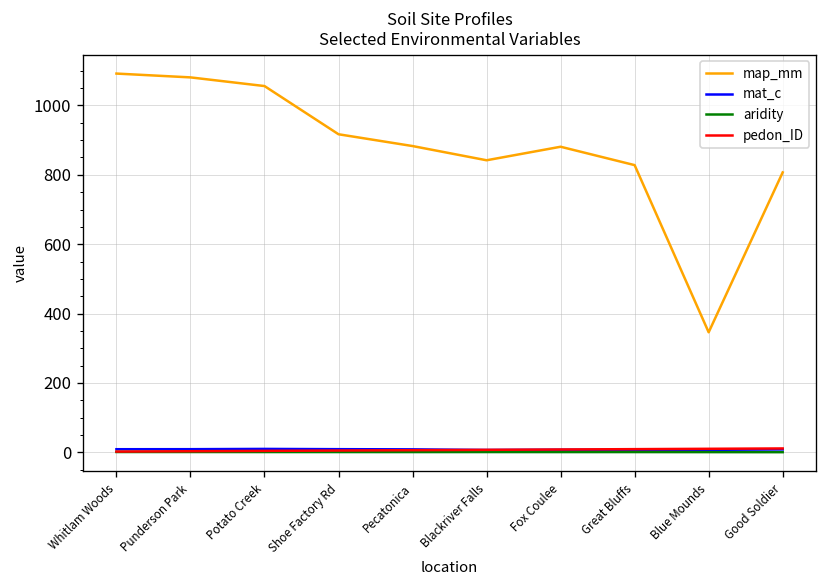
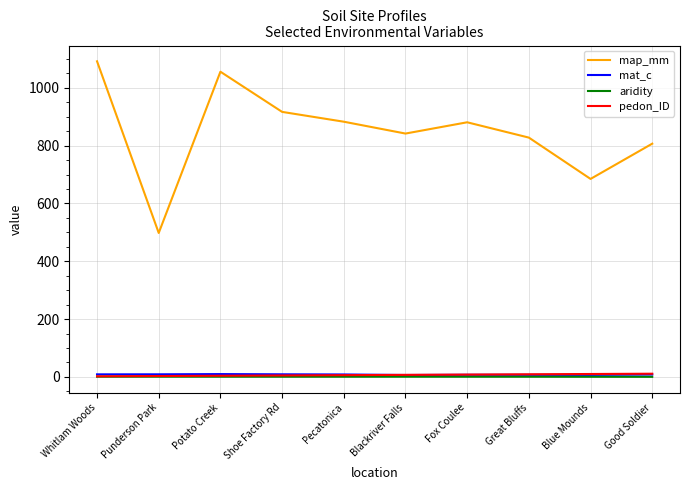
  {
    "map_mm": {
      "Whitlam Woods": 1090,
-     "Punderson Park": 1080,
+     "Punderson Park": 500,
      "Potato Creek": 1060,
      "Shoe Factory Rd": 920,
      "Pecatonica": 880,
      "Blackriver Falls": 840,
      "Fox Coulee": 880,
      "Great Bluffs": 830,
-     "Blue Mounds": 350,
+     "Blue Mounds": 690,
      "Good Soldier": 810
    }
  }
